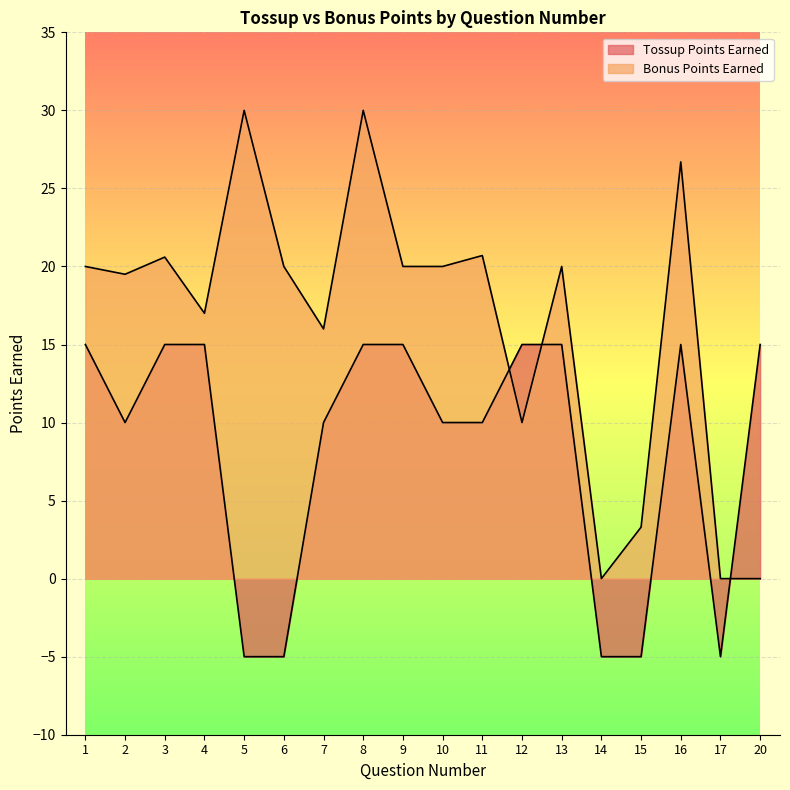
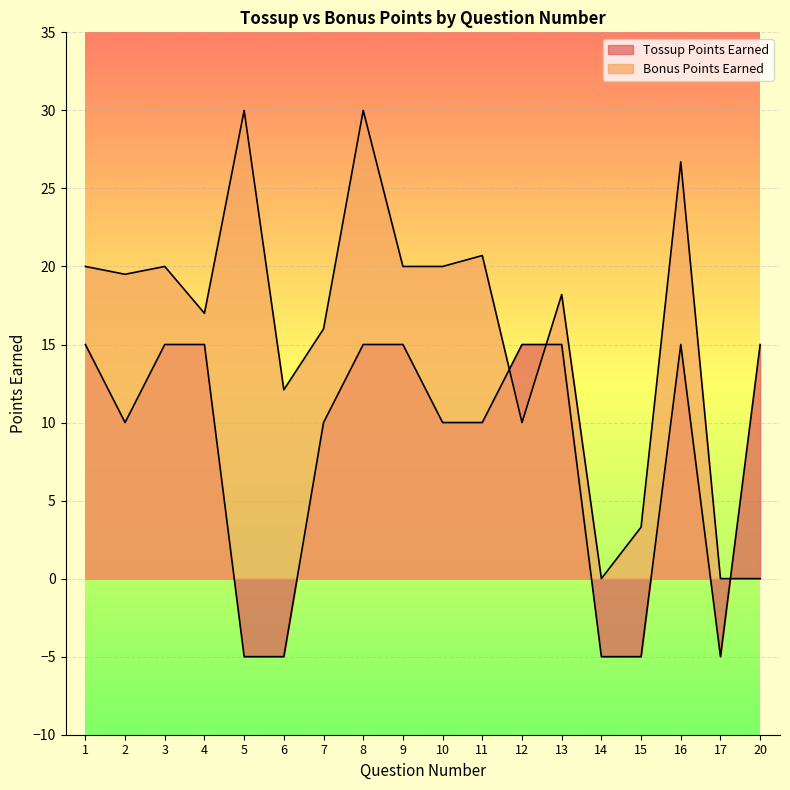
  {
    "Bonus Points Earned": {
      "1": 20.0,
      "2": 19.5,
-     "3": 20.6,
+     "3": 20.0,
      "4": 17.0,
      "5": 30.0,
-     "6": 20.0,
+     "6": 12.1,
      "7": 16.0,
      "8": 30.0,
      "9": 20.0,
      "10": 20.0,
      "11": 20.7,
      "12": 10.0,
-     "13": 20.0,
+     "13": 18.2,
      "15": 3.3,
      "16": 26.7,
      "20": 0.0
    }
  }
